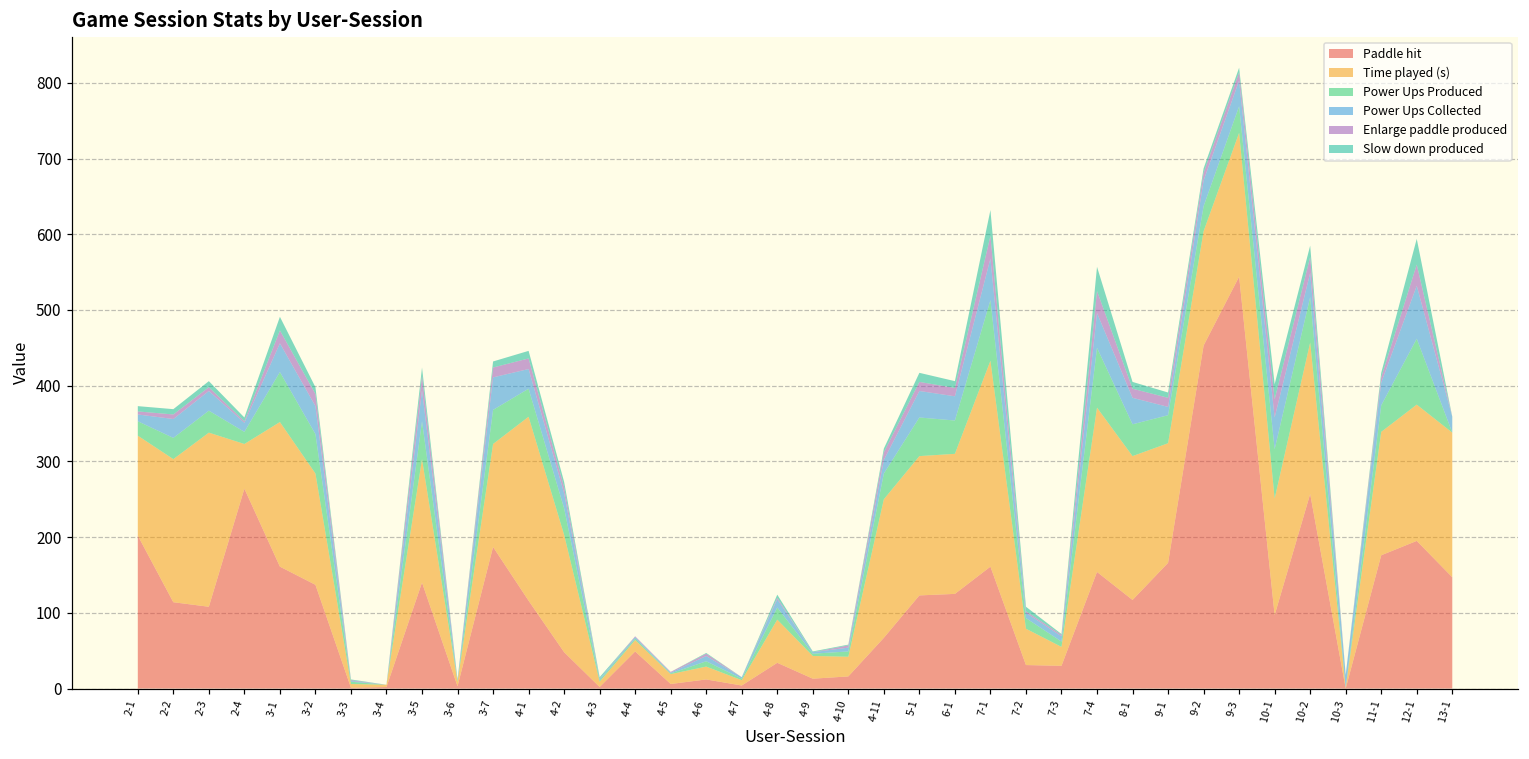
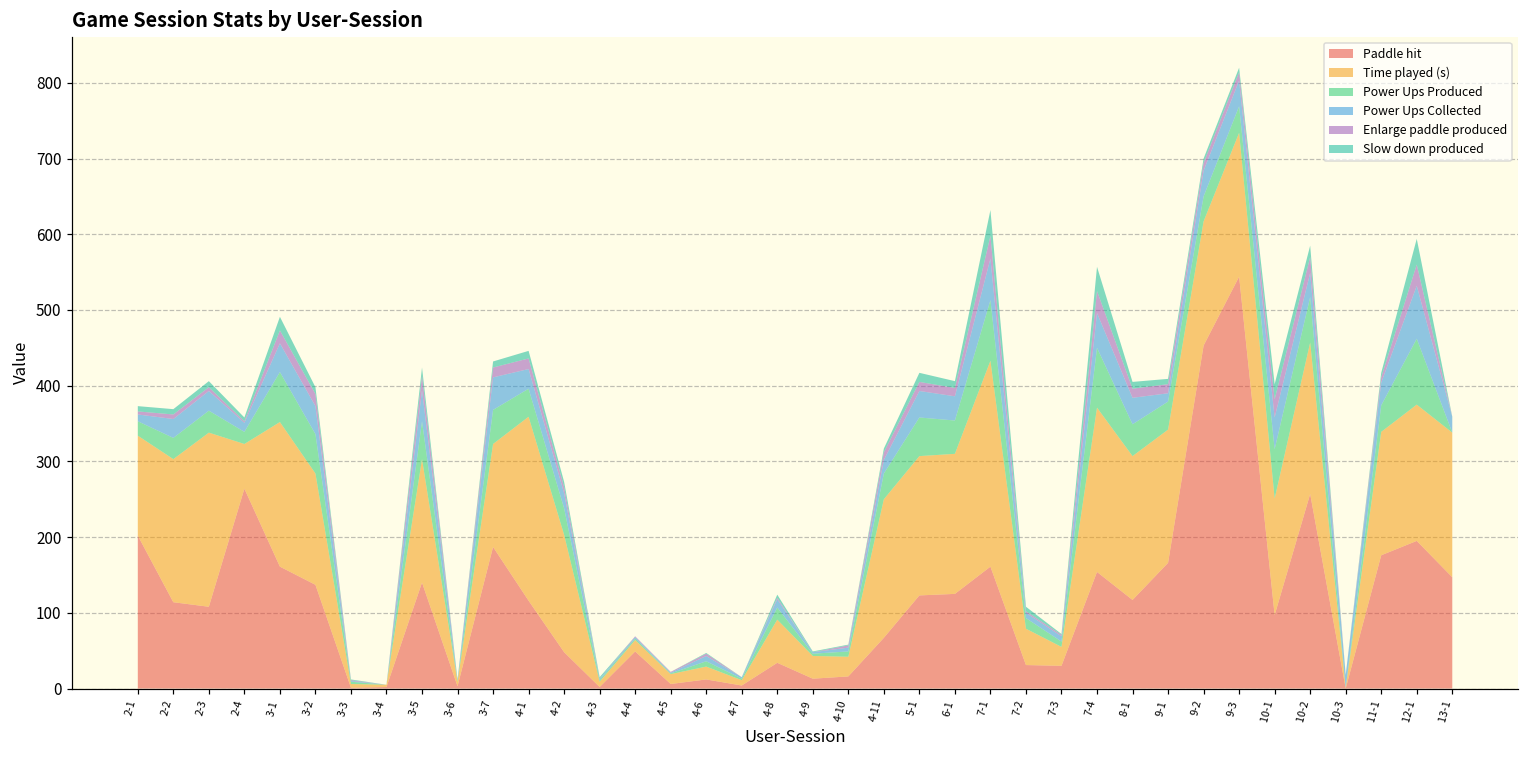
  {
    "Paddle hit": {
      "2-1": 200,
      "2-2": 110,
      "2-3": 110,
      "2-4": 260,
      "3-1": 160,
      "3-2": 140,
      "3-5": 140,
      "3-7": 190,
      "4-1": 120,
      "4-2": 50,
      "4-4": 50,
      "4-5": 10,
      "4-6": 10,
      "4-7": 0,
      "4-8": 30,
      "4-9": 10,
      "4-10": 20,
      "4-11": 70,
      "5-1": 120,
      "6-1": 130,
      "7-1": 160,
      "7-2": 30,
      "7-3": 30,
      "7-4": 150,
      "8-1": 120,
      "9-1": 170,
      "9-2": 450,
      "9-3": 540,
      "10-1": 100,
      "10-2": 260,
      "11-1": 180,
      "12-1": 200,
      "13-1": 150
    },
    "Time played (s)": {
      "2-1": 130,
      "2-2": 190,
      "2-3": 230,
      "2-4": 60,
      "3-1": 190,
      "3-2": 150,
      "3-5": 160,
      "3-7": 140,
      "4-1": 240,
      "4-2": 160,
      "4-6": 20,
      "4-8": 60,
      "4-10": 30,
      "4-11": 180,
      "5-1": 180,
      "6-1": 190,
      "7-1": 270,
      "7-2": 50,
      "7-3": 30,
      "7-4": 220,
      "8-1": 190,
-     "9-1": 160,
-     "9-2": 150,
+     "9-1": 180,
+     "9-2": 160,
      "9-3": 190,
      "10-1": 150,
      "10-2": 200,
      "11-1": 160,
      "12-1": 180
    },
    "Power Ups Collected": {
      "2-1": 10,
      "2-2": 30,
      "2-3": 30,
      "3-1": 40,
      "3-2": 40,
      "3-5": 40,
      "3-7": 40,
      "4-1": 30,
      "4-2": 20,
      "4-11": 20,
      "5-1": 40,
      "6-1": 30,
      "7-1": 60,
      "7-4": 50,
      "8-1": 40,
      "9-1": 10,
      "9-2": 30,
      "9-3": 30,
      "10-1": 40,
      "10-2": 30,
      "11-1": 30,
      "12-1": 70
    },
    "Enlarge paddle produced": {
      "2-1": 0,
      "2-2": 10,
      "2-3": 10,
      "3-1": 20,
      "3-2": 20,
      "3-5": 20,
      "3-7": 10,
      "4-1": 10,
      "4-2": 10,
      "4-11": 10,
      "5-1": 10,
      "6-1": 10,
      "7-1": 30,
      "7-4": 30,
      "8-1": 10,
      "9-1": 10,
      "9-2": 10,
      "9-3": 10,
      "10-1": 20,
      "10-2": 20,
      "11-1": 10,
      "12-1": 30
    }
  }
